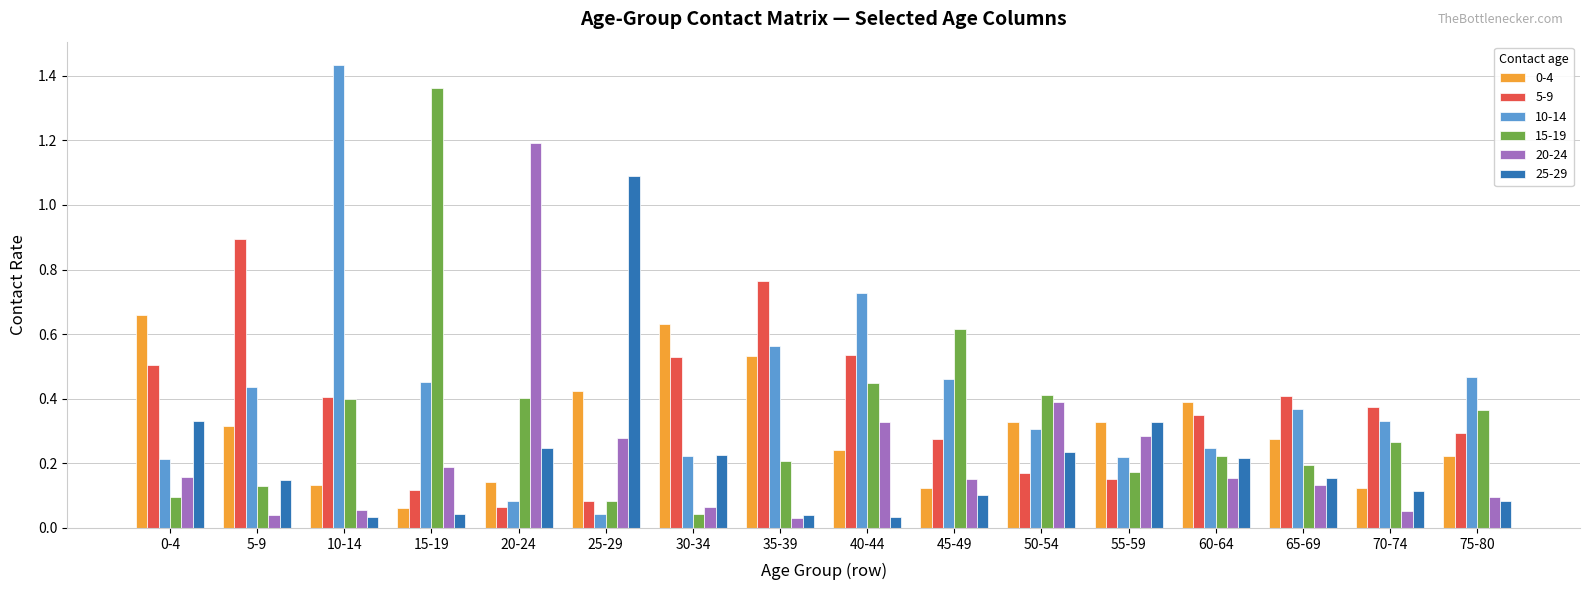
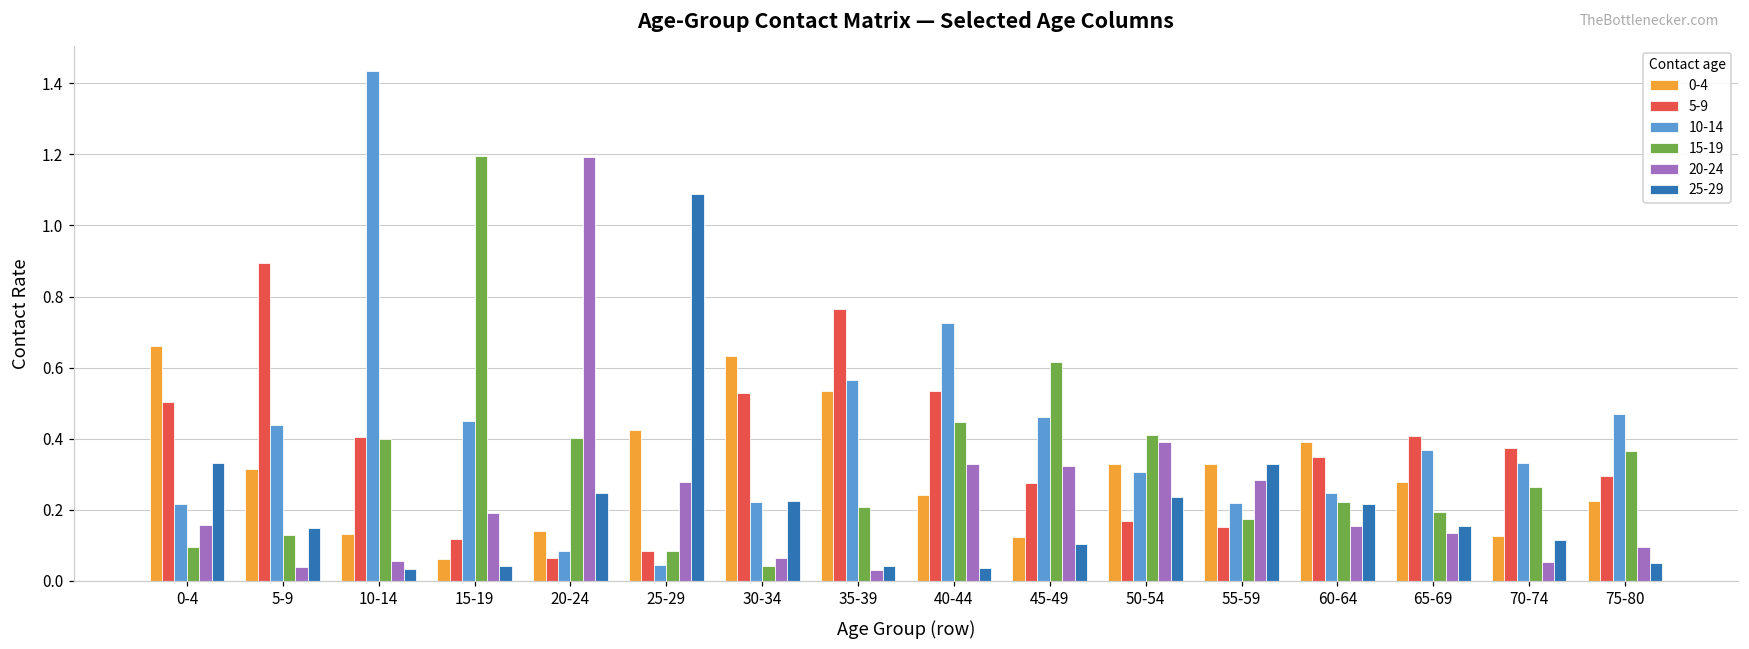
  {
    "0-4": {
      "0-4": 0.66,
      "5-9": 0.31,
      "10-14": 0.13,
      "15-19": 0.06,
      "20-24": 0.14,
      "25-29": 0.43,
      "30-34": 0.63,
      "35-39": 0.53,
      "40-44": 0.24,
      "45-49": 0.12,
      "50-54": 0.33,
      "55-59": 0.33,
      "60-64": 0.39,
      "65-69": 0.28,
      "70-74": 0.12,
      "75-80": 0.22
    },
    "5-9": {
      "0-4": 0.50,
      "5-9": 0.90,
      "10-14": 0.41,
      "15-19": 0.12,
      "20-24": 0.06,
      "25-29": 0.08,
      "30-34": 0.53,
      "35-39": 0.76,
      "40-44": 0.54,
      "45-49": 0.28,
      "50-54": 0.17,
      "55-59": 0.15,
      "60-64": 0.35,
      "65-69": 0.41,
      "70-74": 0.37,
      "75-80": 0.29
    },
    "10-14": {
      "0-4": 0.21,
      "5-9": 0.44,
      "10-14": 1.43,
      "15-19": 0.45,
      "20-24": 0.08,
      "25-29": 0.04,
      "30-34": 0.22,
      "35-39": 0.56,
      "40-44": 0.73,
      "45-49": 0.46,
      "50-54": 0.31,
      "55-59": 0.22,
      "60-64": 0.25,
      "65-69": 0.37,
      "70-74": 0.33,
      "75-80": 0.47
    },
    "15-19": {
      "0-4": 0.09,
      "5-9": 0.13,
      "10-14": 0.40,
-     "15-19": 1.36,
+     "15-19": 1.20,
      "20-24": 0.40,
      "25-29": 0.08,
      "30-34": 0.04,
      "35-39": 0.21,
      "40-44": 0.45,
      "45-49": 0.62,
      "50-54": 0.41,
      "55-59": 0.17,
      "60-64": 0.22,
      "65-69": 0.19,
      "70-74": 0.26,
      "75-80": 0.37
    },
    "20-24": {
      "0-4": 0.16,
      "5-9": 0.04,
      "10-14": 0.06,
      "15-19": 0.19,
      "20-24": 1.19,
      "25-29": 0.28,
      "30-34": 0.06,
      "35-39": 0.03,
      "40-44": 0.33,
-     "45-49": 0.15,
+     "45-49": 0.32,
      "50-54": 0.39,
      "55-59": 0.28,
      "60-64": 0.15,
      "65-69": 0.13,
      "70-74": 0.05,
      "75-80": 0.09
    },
    "25-29": {
      "0-4": 0.33,
      "5-9": 0.15,
      "10-14": 0.03,
      "15-19": 0.04,
      "20-24": 0.25,
      "25-29": 1.09,
      "30-34": 0.23,
      "35-39": 0.04,
      "40-44": 0.03,
      "45-49": 0.10,
      "50-54": 0.23,
      "55-59": 0.33,
      "60-64": 0.22,
      "65-69": 0.15,
      "70-74": 0.11,
-     "75-80": 0.08
+     "75-80": 0.05
    }
  }
